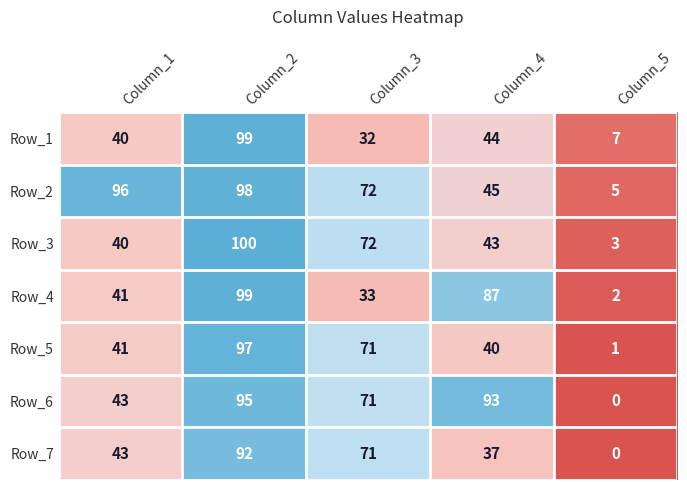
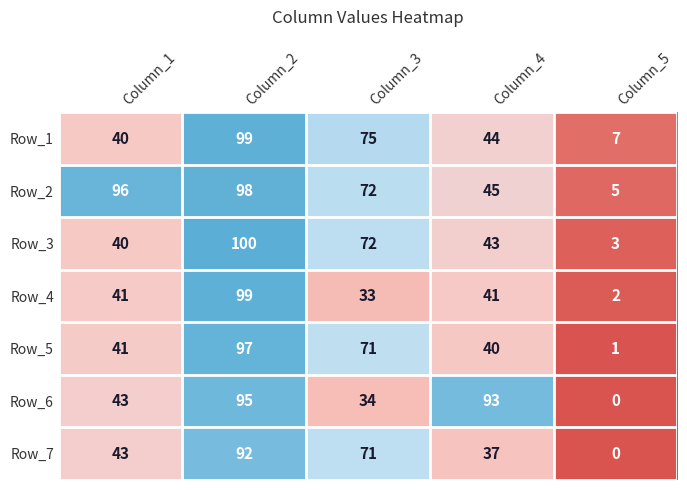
  {
    "Row_1": {
      "Column_1": 40,
      "Column_2": 99,
-     "Column_3": 32,
+     "Column_3": 75,
      "Column_4": 44,
      "Column_5": 7
    },
    "Row_2": {
      "Column_1": 96,
      "Column_2": 98,
      "Column_3": 72,
      "Column_4": 45,
      "Column_5": 5
    },
    "Row_3": {
      "Column_1": 40,
      "Column_2": 100,
      "Column_3": 72,
      "Column_4": 43,
      "Column_5": 3
    },
    "Row_4": {
      "Column_1": 41,
      "Column_2": 99,
      "Column_3": 33,
-     "Column_4": 87,
+     "Column_4": 41,
      "Column_5": 2
    },
    "Row_5": {
      "Column_1": 41,
      "Column_2": 97,
      "Column_3": 71,
      "Column_4": 40,
      "Column_5": 1
    },
    "Row_6": {
      "Column_1": 43,
      "Column_2": 95,
-     "Column_3": 71,
+     "Column_3": 34,
      "Column_4": 93,
      "Column_5": 0
    },
    "Row_7": {
      "Column_1": 43,
      "Column_2": 92,
      "Column_3": 71,
      "Column_4": 37,
      "Column_5": 0
    }
  }
